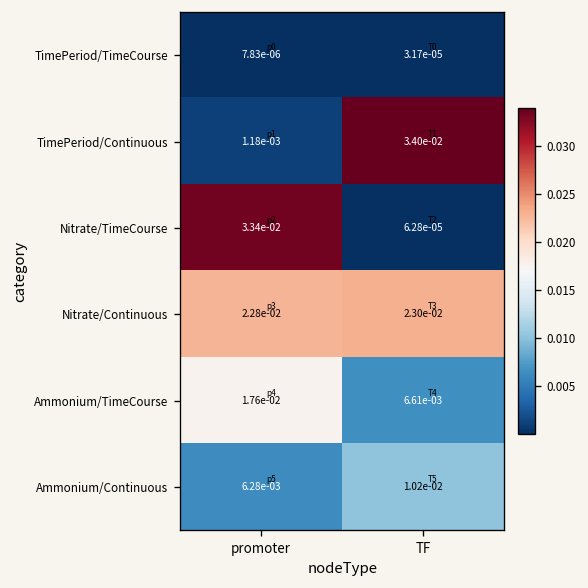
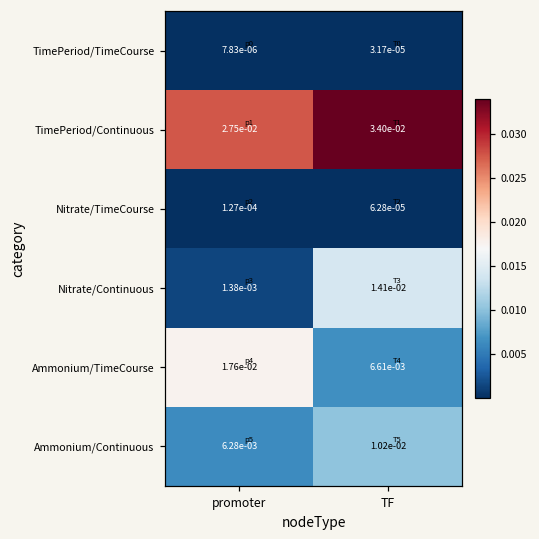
  {
    "TimePeriod/TimeCourse": {
      "promoter": "7.83e-06",
      "TF": "3.17e-05"
    },
    "TimePeriod/Continuous": {
-     "promoter": "1.18e-03",
+     "promoter": "2.75e-02",
      "TF": "3.40e-02"
    },
    "Nitrate/TimeCourse": {
-     "promoter": "3.34e-02",
+     "promoter": "1.27e-04",
      "TF": "6.28e-05"
    },
    "Nitrate/Continuous": {
-     "promoter": "2.28e-02",
-     "TF": "2.30e-02"
+     "promoter": "1.38e-03",
+     "TF": "1.41e-02"
    },
    "Ammonium/TimeCourse": {
      "promoter": "1.76e-02",
      "TF": "6.61e-03"
    },
    "Ammonium/Continuous": {
      "promoter": "6.28e-03",
      "TF": "1.02e-02"
    }
  }
